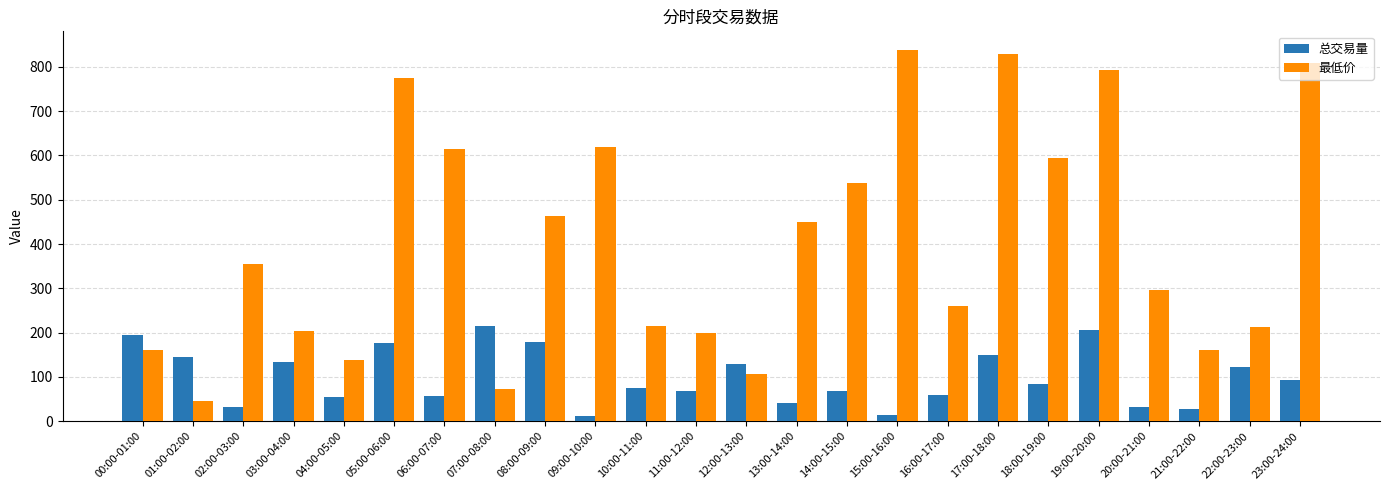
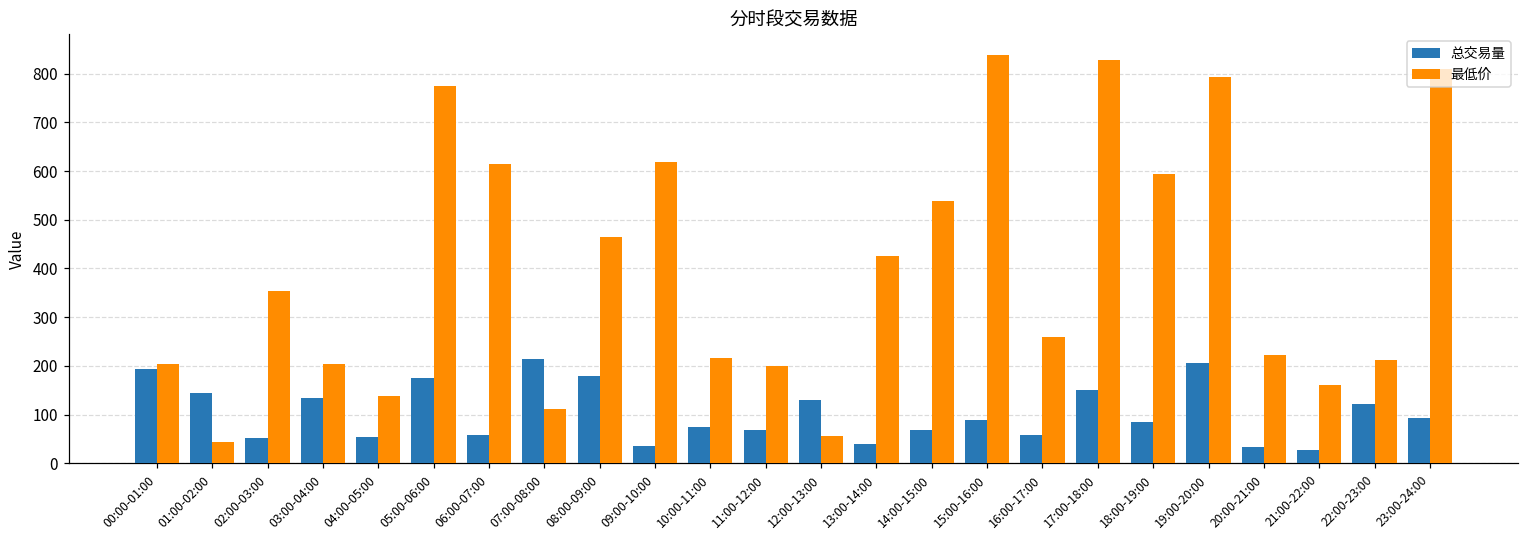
  {
    "总交易量": {
      "00:00-01:00": 190,
      "01:00-02:00": 140,
-     "02:00-03:00": 30,
+     "02:00-03:00": 50,
      "03:00-04:00": 130,
      "04:00-05:00": 50,
      "05:00-06:00": 180,
      "06:00-07:00": 60,
      "07:00-08:00": 210,
      "08:00-09:00": 180,
-     "09:00-10:00": 10,
+     "09:00-10:00": 40,
      "10:00-11:00": 70,
      "11:00-12:00": 70,
      "12:00-13:00": 130,
      "13:00-14:00": 40,
      "14:00-15:00": 70,
-     "15:00-16:00": 10,
+     "15:00-16:00": 90,
      "16:00-17:00": 60,
      "17:00-18:00": 150,
      "18:00-19:00": 80,
      "19:00-20:00": 210,
      "20:00-21:00": 30,
      "21:00-22:00": 30,
      "22:00-23:00": 120,
      "23:00-24:00": 90
    },
    "最低价": {
-     "00:00-01:00": 160,
+     "00:00-01:00": 200,
      "01:00-02:00": 40,
      "02:00-03:00": 350,
      "03:00-04:00": 200,
      "04:00-05:00": 140,
      "05:00-06:00": 770,
      "06:00-07:00": 610,
-     "07:00-08:00": 70,
+     "07:00-08:00": 110,
      "08:00-09:00": 460,
      "09:00-10:00": 620,
      "10:00-11:00": 220,
      "11:00-12:00": 200,
-     "12:00-13:00": 110,
-     "13:00-14:00": 450,
+     "12:00-13:00": 60,
+     "13:00-14:00": 430,
      "14:00-15:00": 540,
      "15:00-16:00": 840,
      "16:00-17:00": 260,
      "17:00-18:00": 830,
      "18:00-19:00": 590,
      "19:00-20:00": 790,
-     "20:00-21:00": 300,
+     "20:00-21:00": 220,
      "21:00-22:00": 160,
      "22:00-23:00": 210
    }
  }
